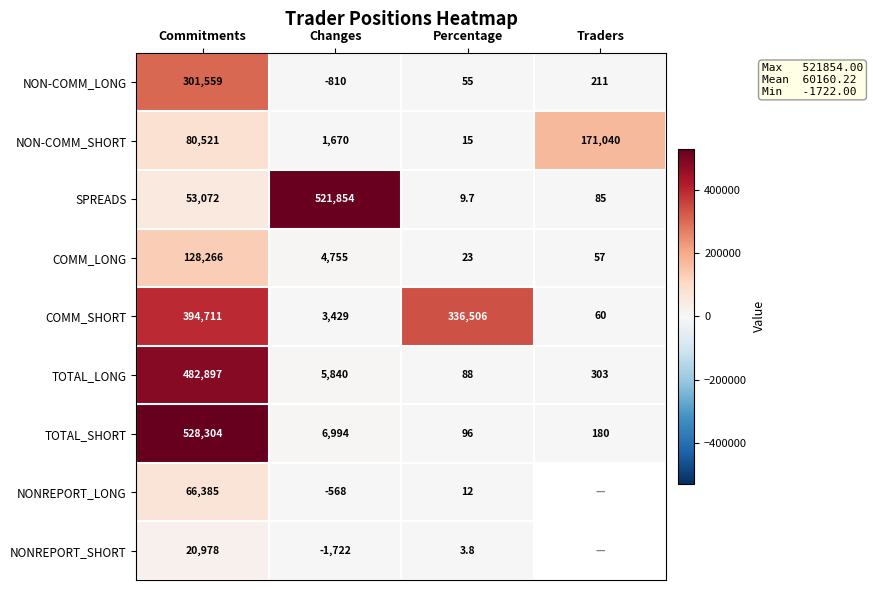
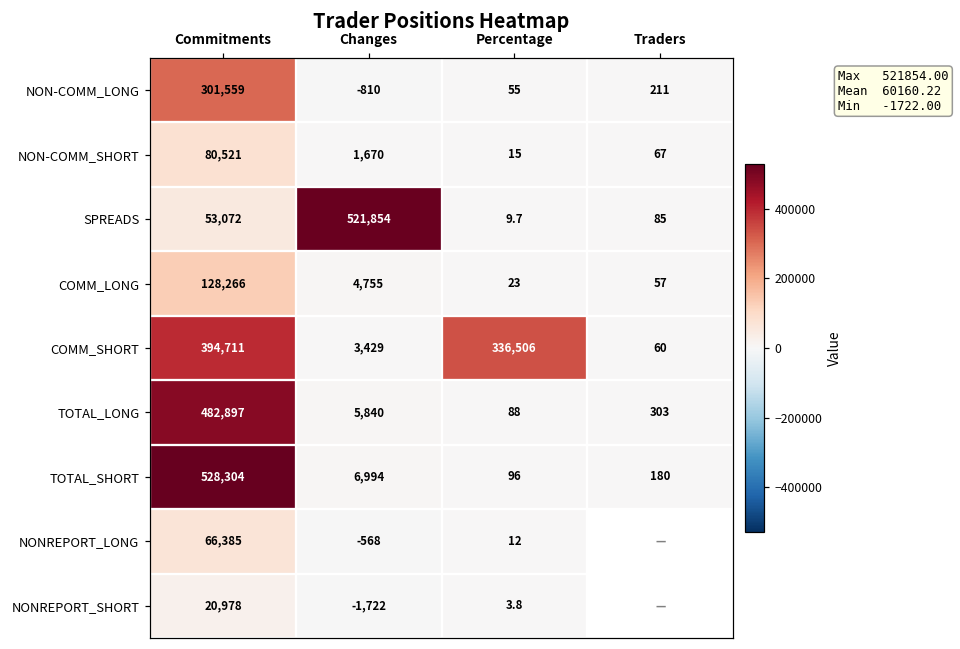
  {
    "NON-COMM_LONG": {
      "Commitments": "301,559",
      "Changes": "-810",
      "Percentage": "55",
      "Traders": "211"
    },
    "NON-COMM_SHORT": {
      "Commitments": "80,521",
      "Changes": "1,670",
      "Percentage": "15",
-     "Traders": "171,040"
+     "Traders": "67"
    },
    "SPREADS": {
      "Commitments": "53,072",
      "Changes": "521,854",
      "Percentage": "9.7",
      "Traders": "85"
    },
    "COMM_LONG": {
      "Commitments": "128,266",
      "Changes": "4,755",
      "Percentage": "23",
      "Traders": "57"
    },
    "COMM_SHORT": {
      "Commitments": "394,711",
      "Changes": "3,429",
      "Percentage": "336,506",
      "Traders": "60"
    },
    "TOTAL_LONG": {
      "Commitments": "482,897",
      "Changes": "5,840",
      "Percentage": "88",
      "Traders": "303"
    },
    "TOTAL_SHORT": {
      "Commitments": "528,304",
      "Changes": "6,994",
      "Percentage": "96",
      "Traders": "180"
    },
    "NONREPORT_LONG": {
      "Commitments": "66,385",
      "Changes": "-568",
      "Percentage": "12"
    },
    "NONREPORT_SHORT": {
      "Commitments": "20,978",
      "Changes": "-1,722",
      "Percentage": "3.8"
    }
  }
